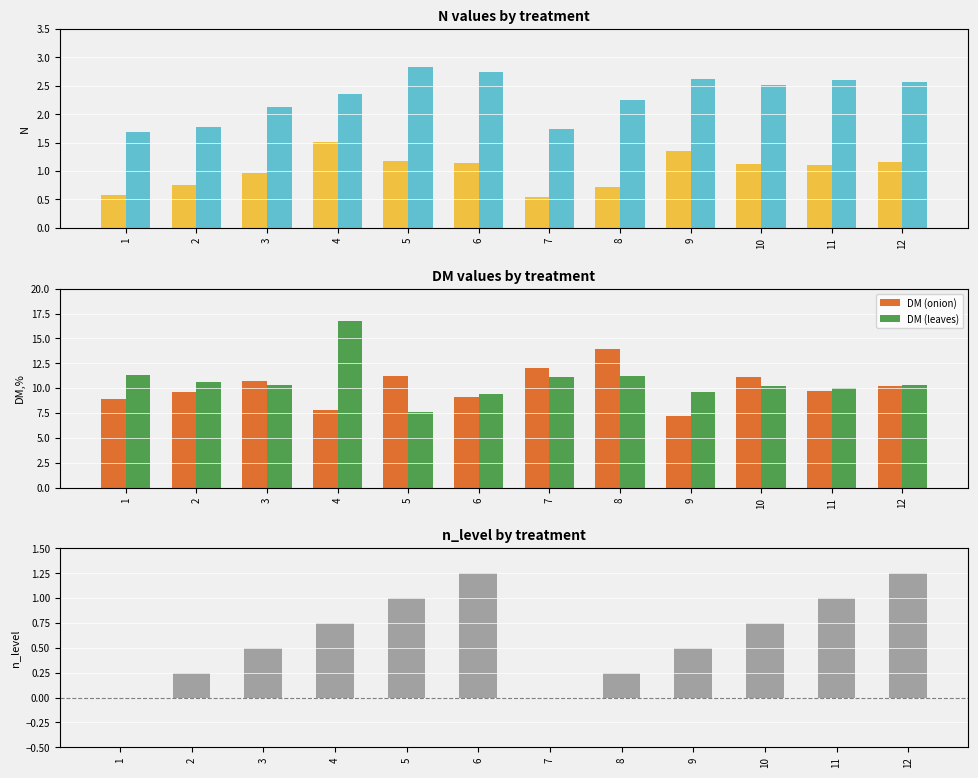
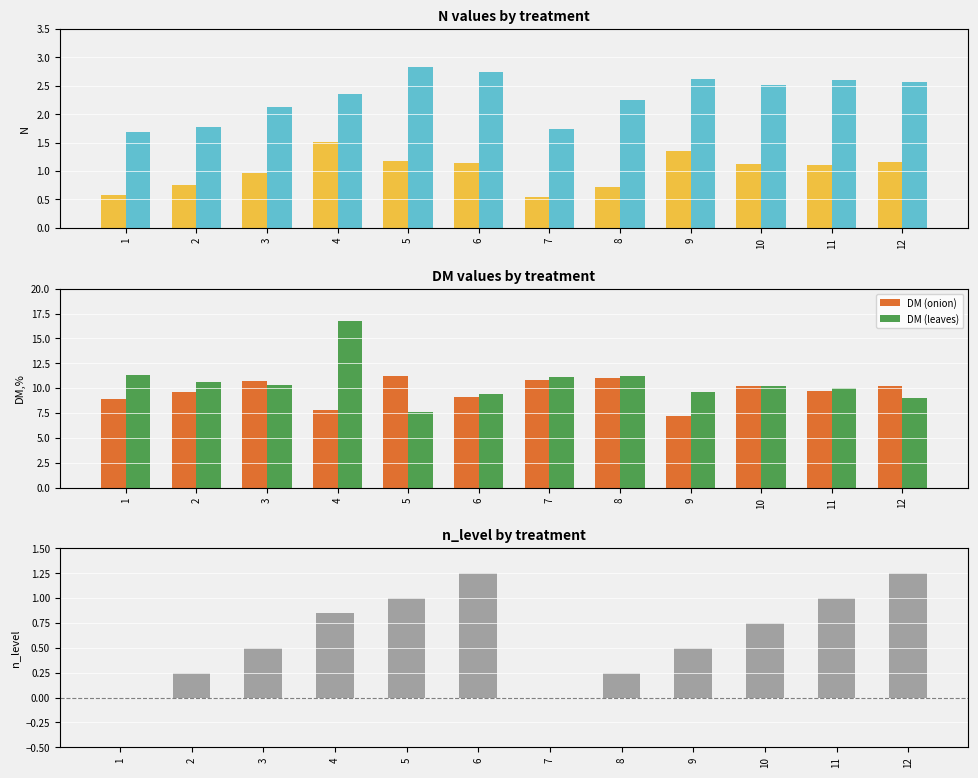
  {
    "DM values by treatment": {
      "DM (onion)": {
        "1": 9,
        "2": 10,
        "3": 11,
        "4": 8,
        "5": 11,
        "6": 9,
-       "7": 12,
-       "8": 14,
+       "7": 11,
+       "8": 11,
        "9": 7,
-       "10": 11,
+       "10": 10,
        "11": 10,
        "12": 10
      },
      "DM (leaves)": {
        "1": 11,
        "2": 11,
        "3": 10,
        "4": 17,
        "5": 8,
        "6": 9,
        "7": 11,
        "8": 11,
        "9": 10,
        "10": 10,
        "11": 10,
-       "12": 10
+       "12": 9
      }
    },
    "n_level by treatment": {
      "1": 0.0,
      "2": 0.3,
      "3": 0.5,
-     "4": 0.8,
+     "4": 0.9,
      "5": 1.0,
      "6": 1.3,
      "7": 0.0,
      "8": 0.3,
      "9": 0.5,
      "10": 0.8,
      "11": 1.0,
      "12": 1.3
    }
  }
